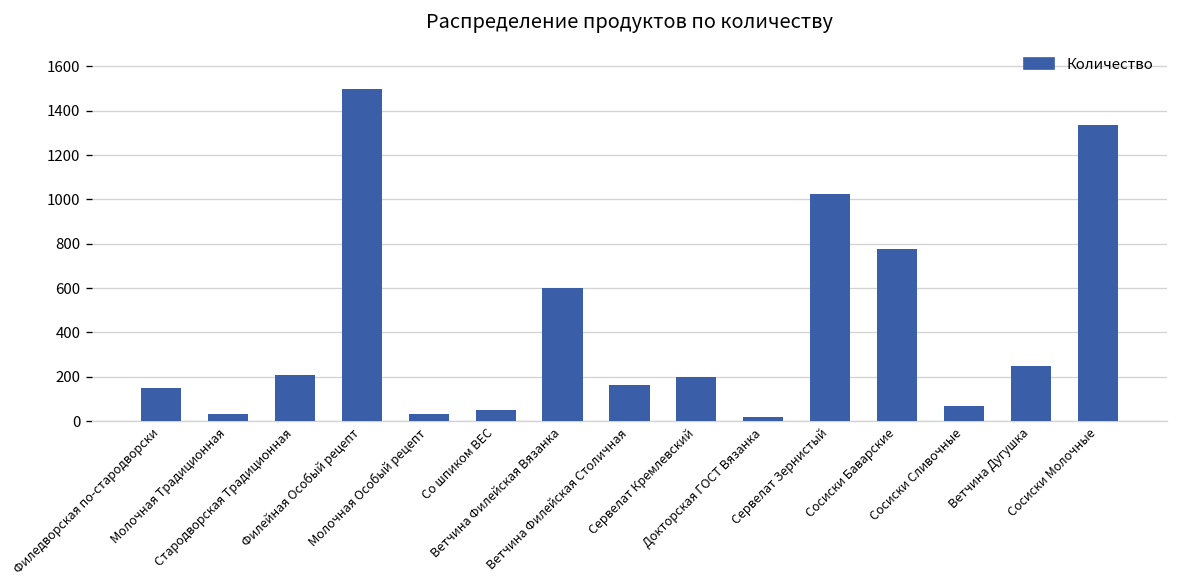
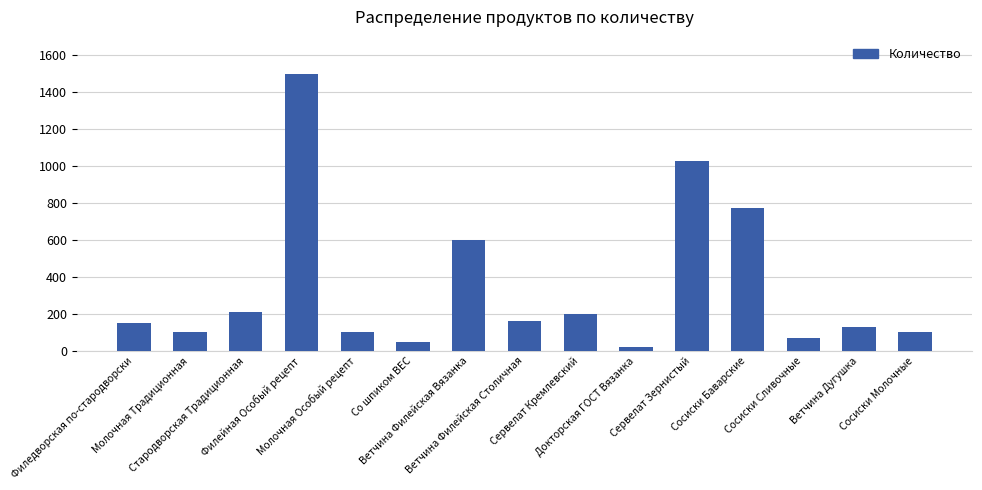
  {
    "Филедворская по-стародворски": 150,
-   "Молочная Традиционная": 30,
+   "Молочная Традиционная": 100,
    "Стародворская Традиционная": 210,
    "Филейная Особый рецепт": 1500,
-   "Молочная Особый рецепт": 30,
+   "Молочная Особый рецепт": 100,
    "Со шпиком ВЕС": 50,
    "Ветчина Филейская Вязанка": 600,
    "Ветчина Филейская Столичная": 160,
    "Сервелат Кремлевский": 200,
    "Докторская ГОСТ Вязанка": 20,
    "Сервелат Зернистый": 1030,
    "Сосиски Баварские": 780,
    "Сосиски Сливочные": 70,
-   "Ветчина Дугушка": 250,
-   "Сосиски Молочные": 1340
+   "Ветчина Дугушка": 130,
+   "Сосиски Молочные": 100
  }
